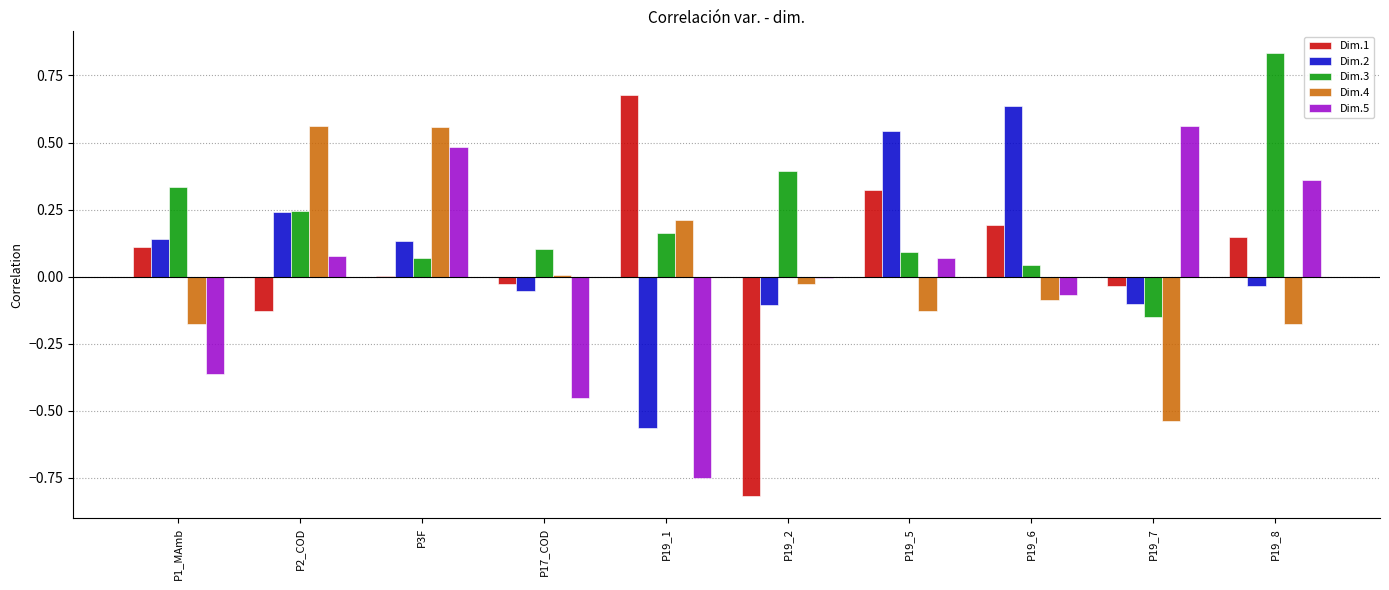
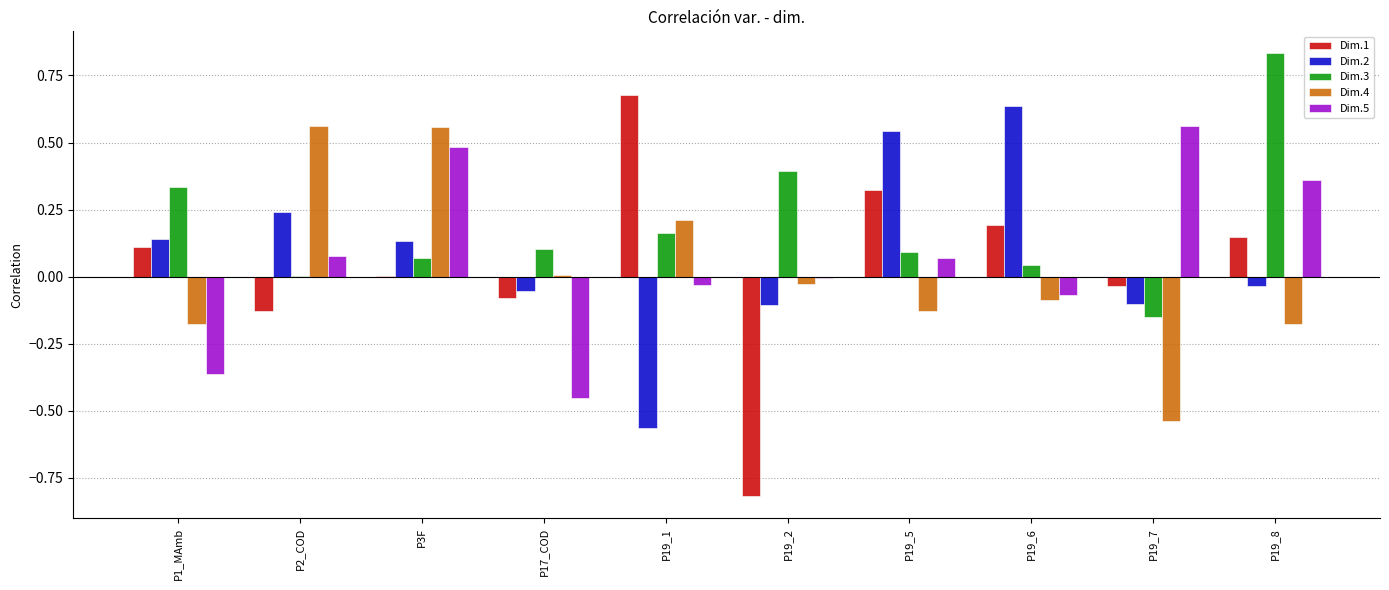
  {
    "Dim.1": {
      "P1_MAmb": 0.11,
      "P2_COD": -0.13,
-     "P17_COD": -0.03,
+     "P17_COD": -0.08,
      "P19_1": 0.68,
      "P19_2": -0.82,
      "P19_5": 0.32,
      "P19_6": 0.19,
      "P19_7": -0.03,
      "P19_8": 0.15
    },
    "Dim.2": {
      "P1_MAmb": 0.14,
      "P2_COD": 0.24,
      "P3F": 0.13,
      "P17_COD": -0.05,
      "P19_1": -0.56,
      "P19_2": -0.11,
      "P19_5": 0.54,
      "P19_6": 0.64,
      "P19_7": -0.10,
      "P19_8": -0.03
    },
    "Dim.3": {
      "P1_MAmb": 0.34,
-     "P2_COD": 0.25,
+     "P2_COD": 0.00,
      "P3F": 0.07,
      "P17_COD": 0.10,
      "P19_1": 0.16,
      "P19_2": 0.39,
      "P19_5": 0.09,
      "P19_6": 0.05,
      "P19_7": -0.15,
      "P19_8": 0.83
    },
    "Dim.4": {
      "P1_MAmb": -0.18,
      "P2_COD": 0.56,
      "P3F": 0.56,
      "P19_1": 0.21,
      "P19_2": -0.03,
      "P19_5": -0.13,
      "P19_6": -0.09,
      "P19_7": -0.54,
      "P19_8": -0.17
    },
    "Dim.5": {
      "P1_MAmb": -0.36,
      "P2_COD": 0.08,
      "P3F": 0.48,
      "P17_COD": -0.45,
-     "P19_1": -0.75,
+     "P19_1": -0.03,
      "P19_5": 0.07,
      "P19_6": -0.07,
      "P19_7": 0.56,
      "P19_8": 0.36
    }
  }
